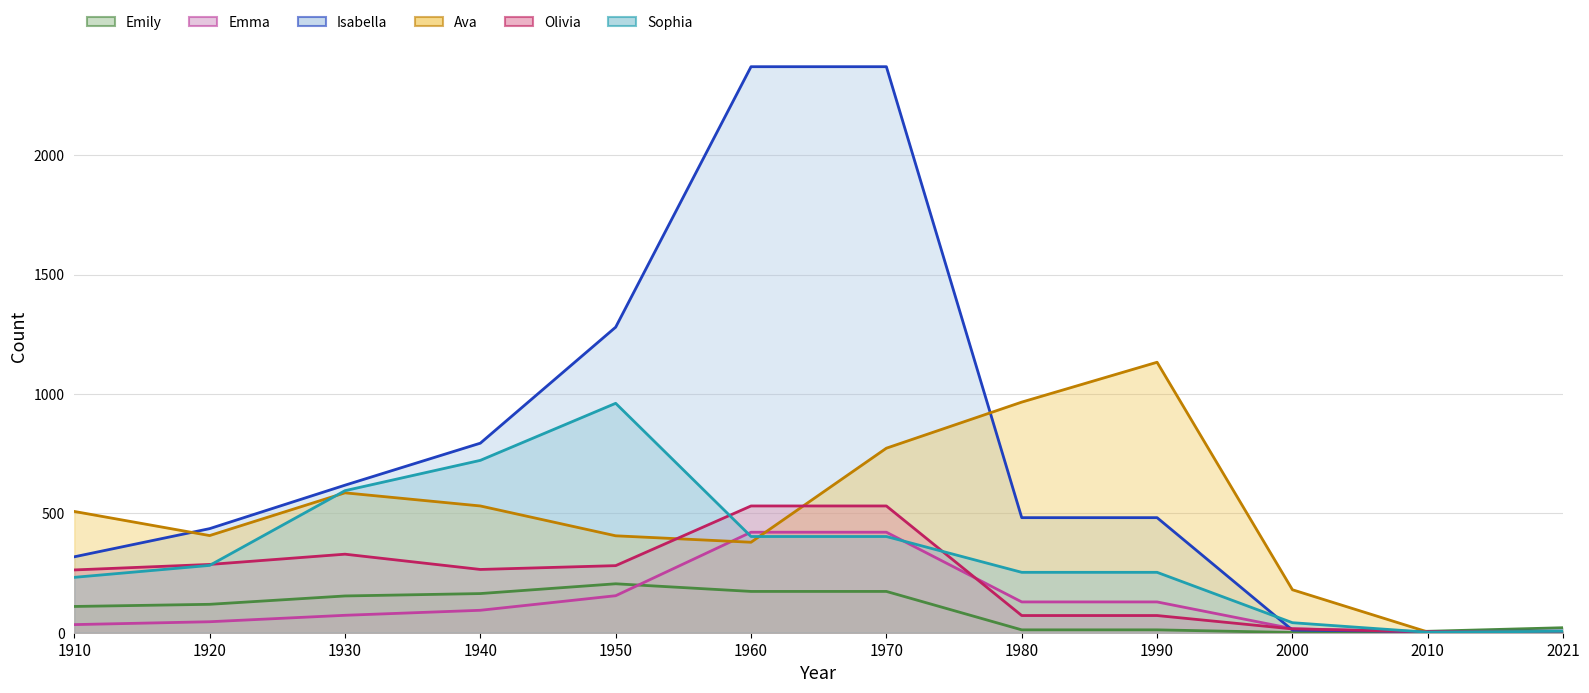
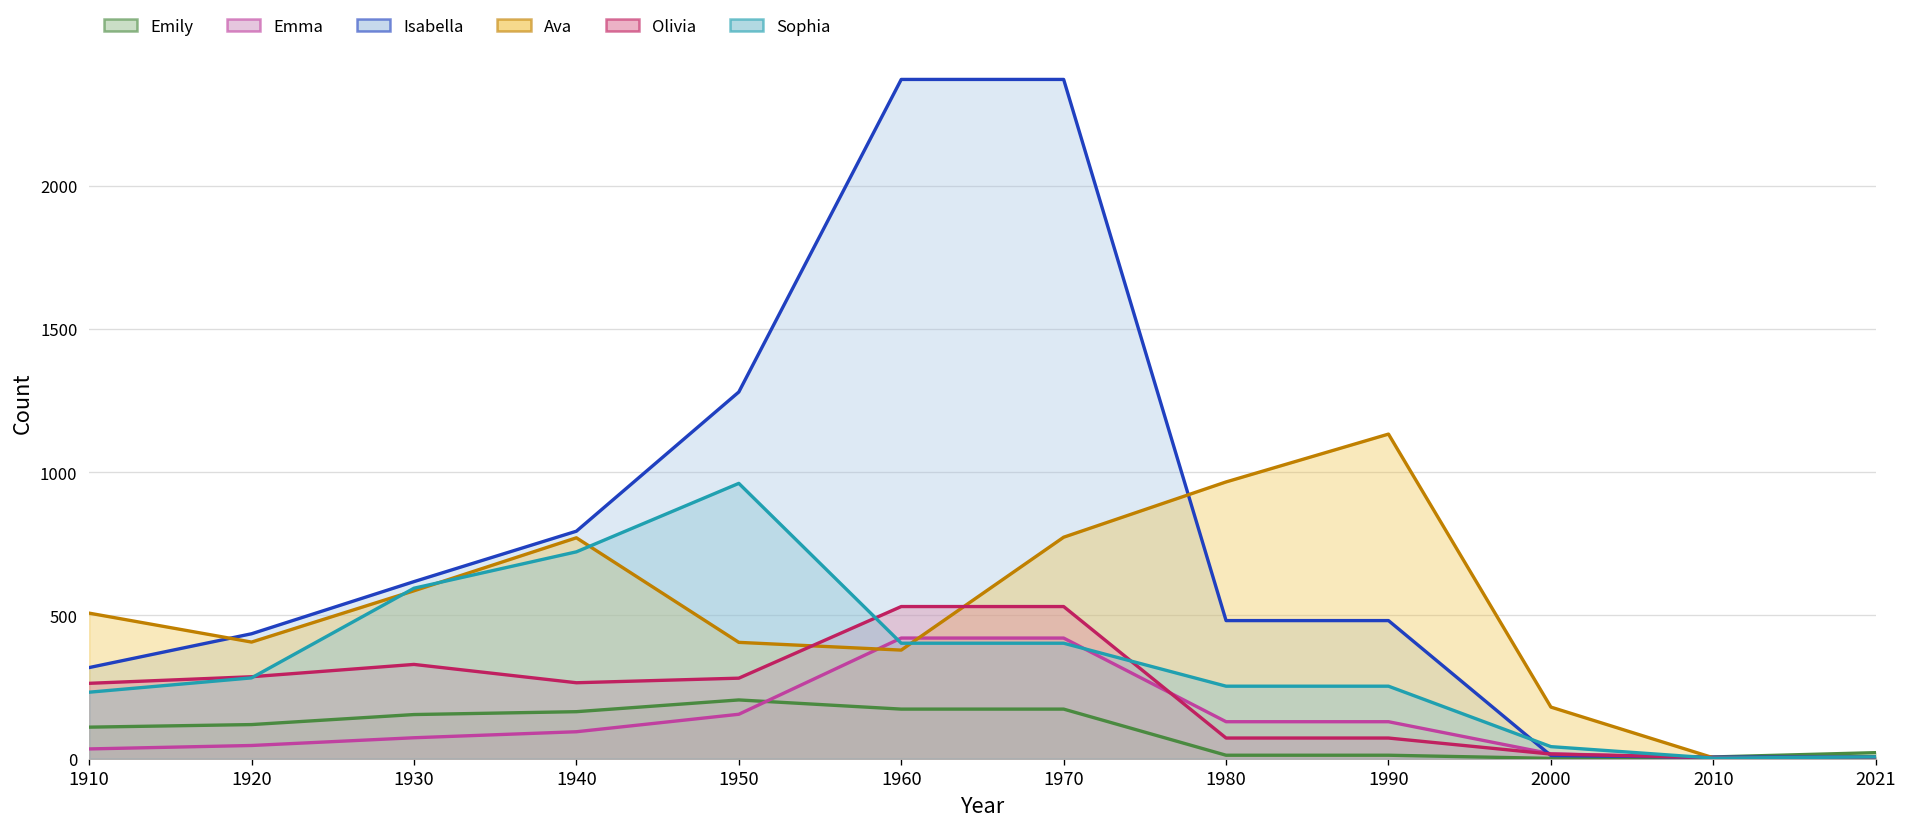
  {
    "Ava": {
      "1910": 510,
      "1920": 410,
-     "1940": 530,
+     "1940": 770,
      "1950": 410,
      "1960": 380,
      "1970": 770,
      "1980": 970,
      "1990": 1130,
      "2000": 180
    }
  }
